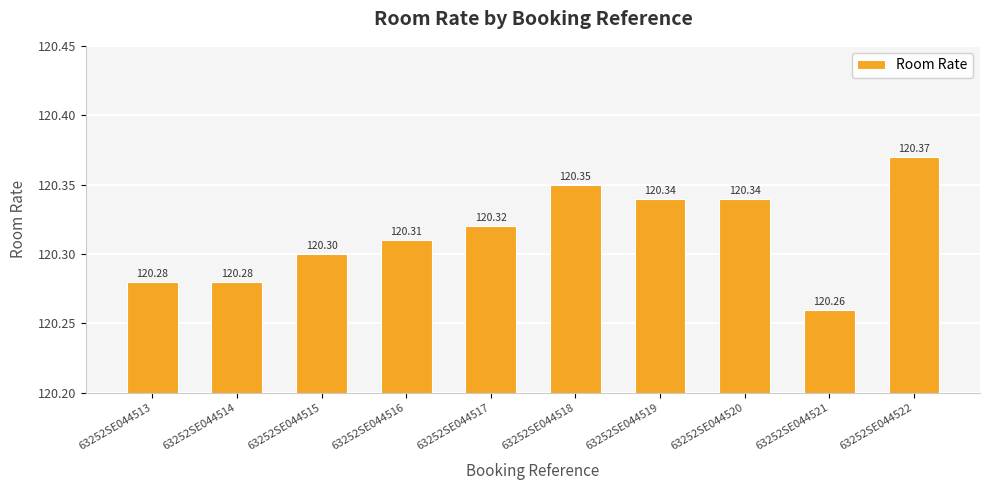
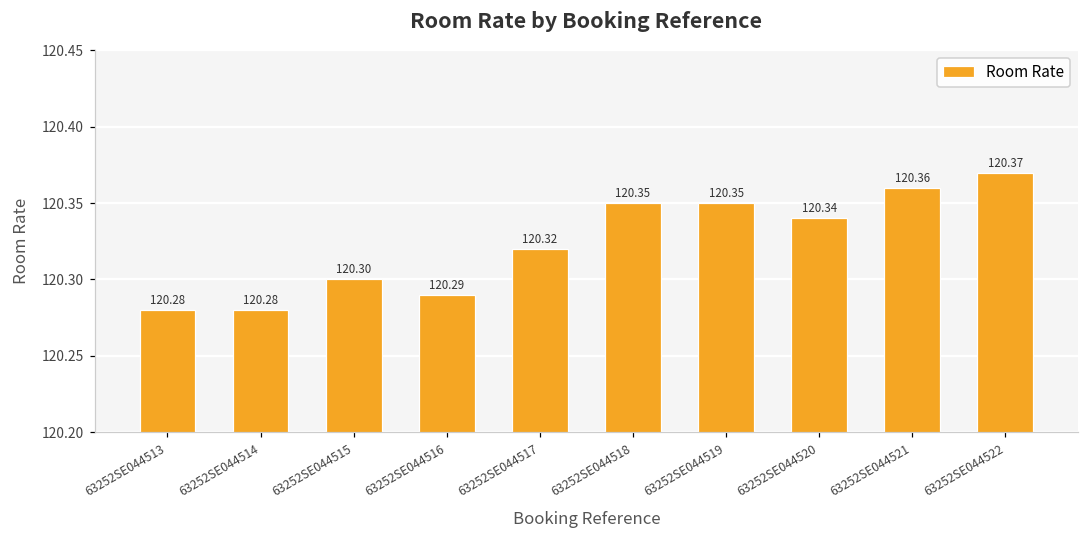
  {
    "63252SE044513": 120.28,
    "63252SE044514": 120.28,
    "63252SE044515": 120.30,
-   "63252SE044516": 120.31,
+   "63252SE044516": 120.29,
    "63252SE044517": 120.32,
    "63252SE044518": 120.35,
-   "63252SE044519": 120.34,
+   "63252SE044519": 120.35,
    "63252SE044520": 120.34,
-   "63252SE044521": 120.26,
+   "63252SE044521": 120.36,
    "63252SE044522": 120.37
  }
